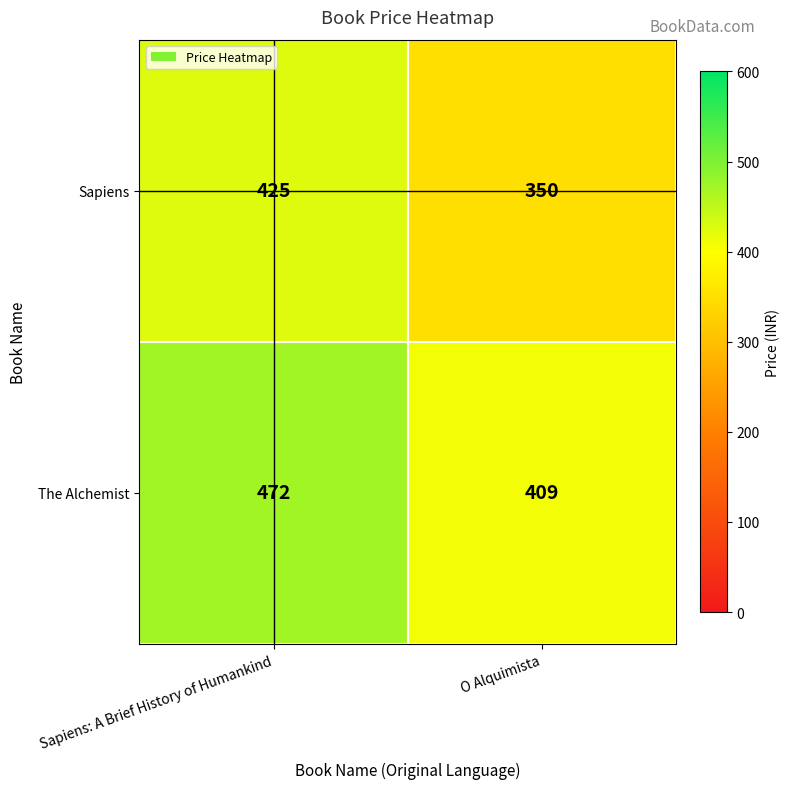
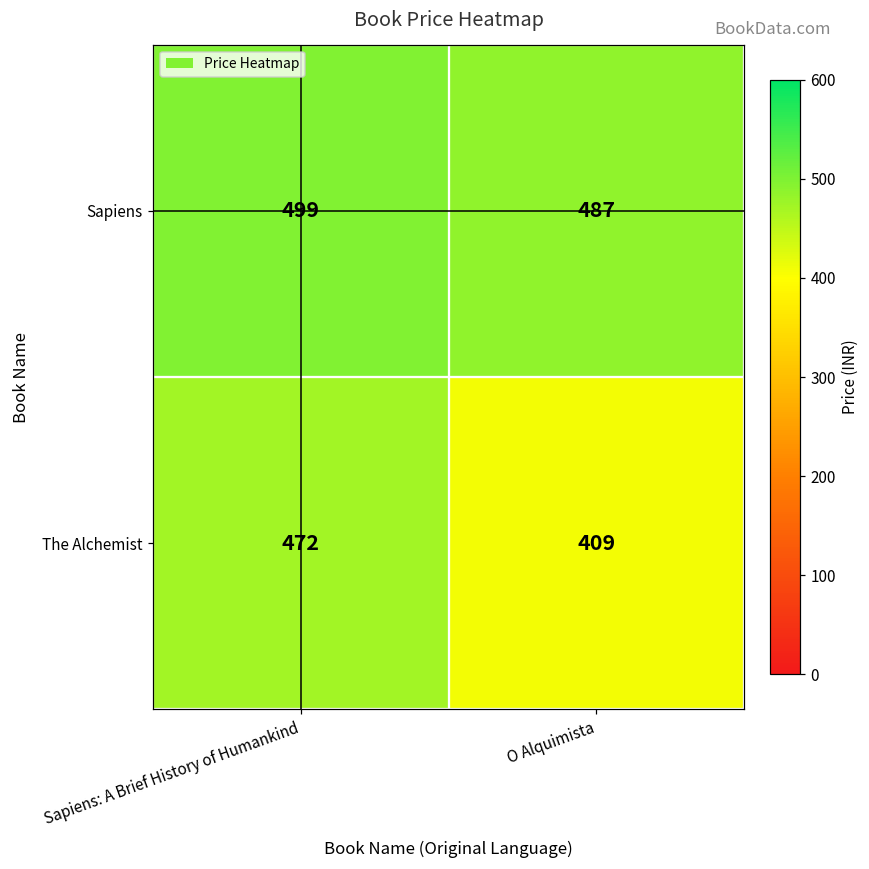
  {
    "Sapiens": {
-     "Sapiens: A Brief History of Humankind": 425,
-     "O Alquimista": 350
+     "Sapiens: A Brief History of Humankind": 499,
+     "O Alquimista": 487
    },
    "The Alchemist": {
      "Sapiens: A Brief History of Humankind": 472,
      "O Alquimista": 409
    }
  }
